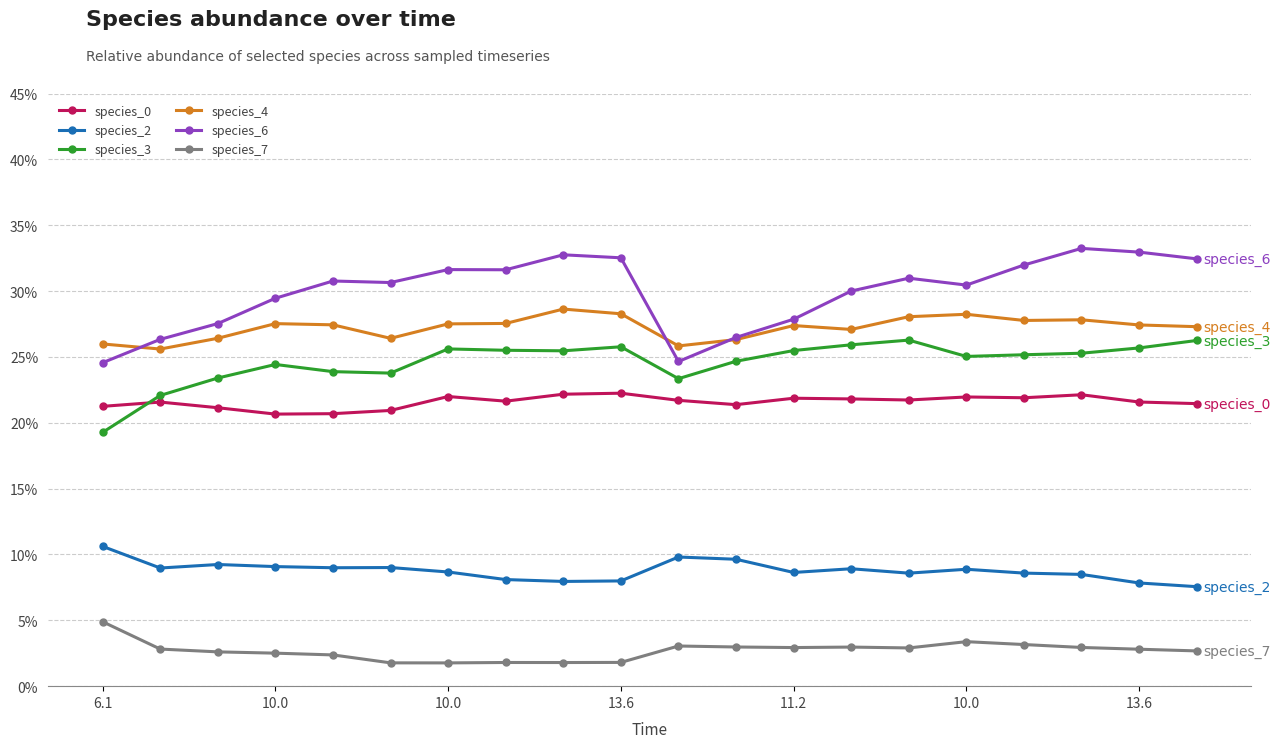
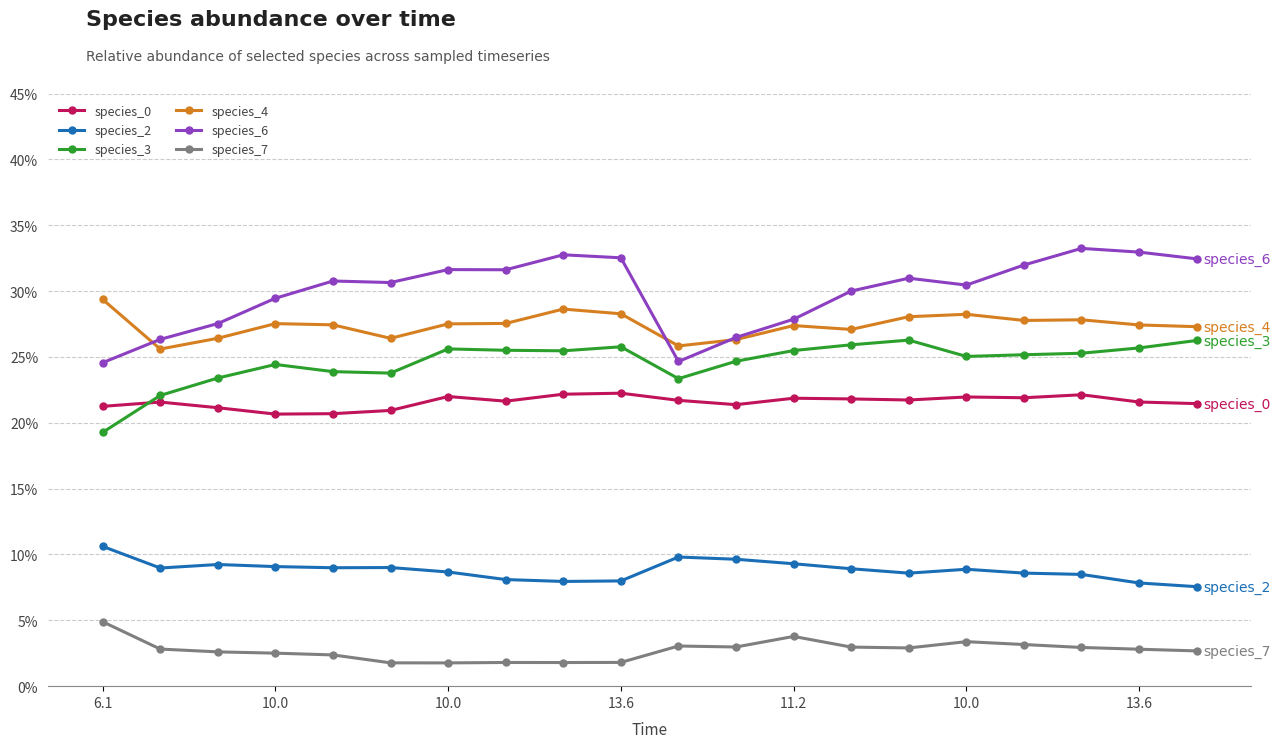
  {
    "species_0": {
      "6.1": "21.2%",
      "11.2": "21.9%"
    },
    "species_2": {
      "6.1": "10.6%",
-     "11.2": "8.6%"
+     "11.2": "9.3%"
    },
    "species_3": {
      "6.1": "19.3%",
      "11.2": "25.5%"
    },
    "species_4": {
-     "6.1": "26.0%",
+     "6.1": "29.4%",
      "11.2": "27.4%"
    },
    "species_6": {
      "6.1": "24.6%",
      "11.2": "27.9%"
    },
    "species_7": {
      "6.1": "4.9%",
-     "11.2": "2.9%"
+     "11.2": "3.8%"
    }
  }
